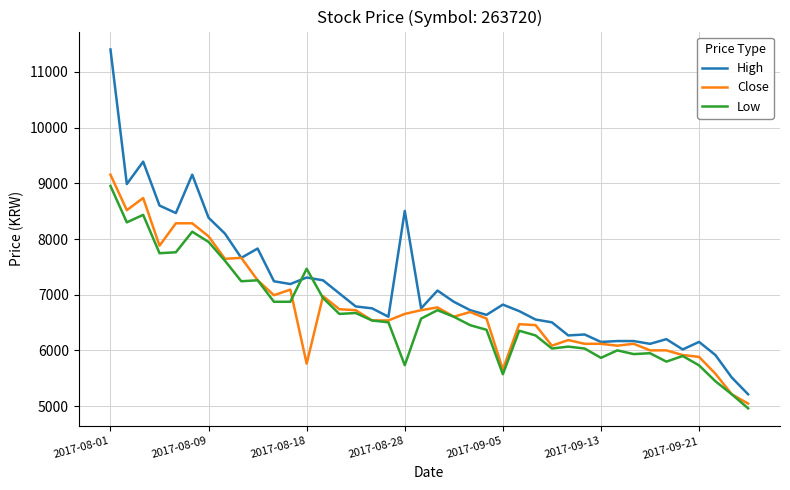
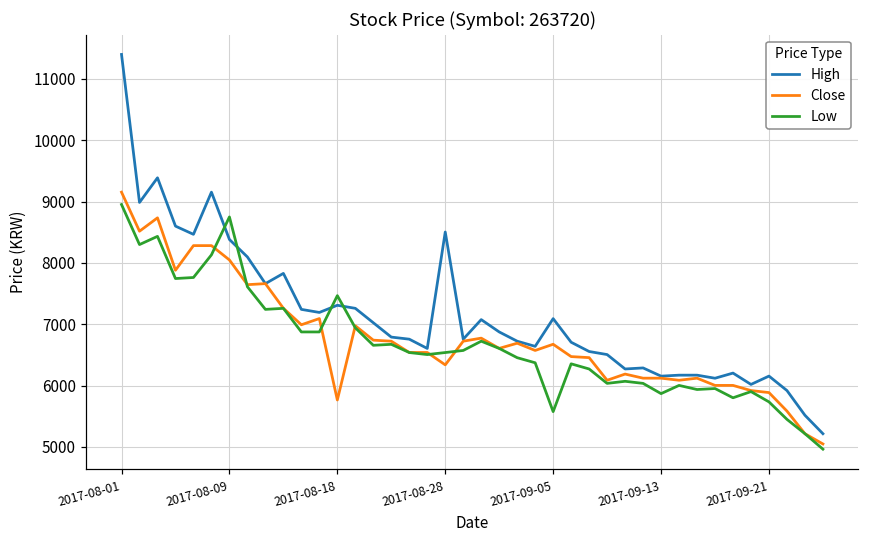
  {
    "High": {
      "2017-08-01": 11400,
      "2017-08-09": 8400,
      "2017-08-18": 7300,
      "2017-08-28": 8500,
-     "2017-09-05": 6800,
+     "2017-09-05": 7100,
      "2017-09-21": 6200
    },
    "Close": {
      "2017-08-01": 9200,
      "2017-08-09": 8000,
      "2017-08-18": 5800,
-     "2017-08-28": 6700,
-     "2017-09-05": 5700,
+     "2017-08-28": 6300,
+     "2017-09-05": 6700,
      "2017-09-21": 5900
    },
    "Low": {
      "2017-08-01": 9000,
-     "2017-08-09": 7900,
+     "2017-08-09": 8800,
      "2017-08-18": 7500,
-     "2017-08-28": 5700,
+     "2017-08-28": 6500,
      "2017-09-05": 5600,
      "2017-09-13": 5900,
      "2017-09-21": 5700
    }
  }
